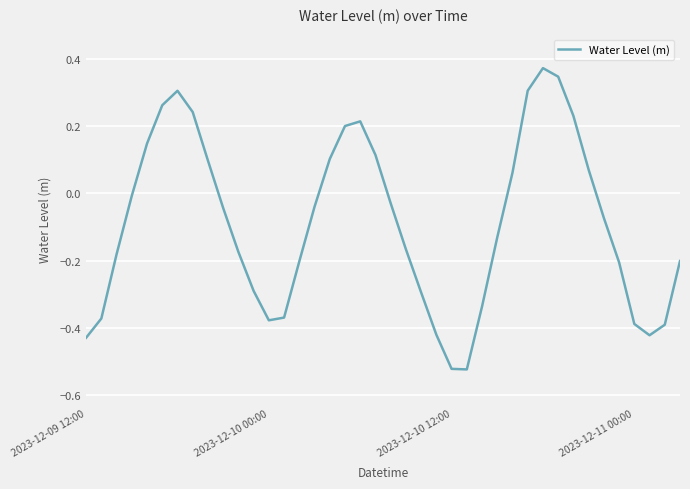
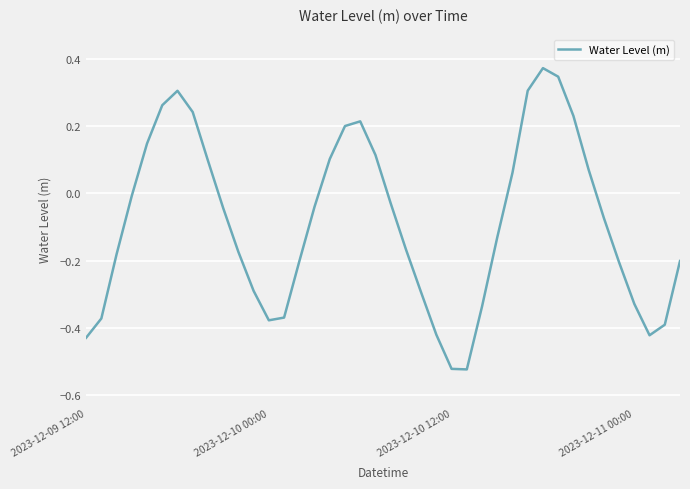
  {
    "2023-12-09 12:00": -0.43,
    "2023-12-10 00:00": -0.38,
    "2023-12-10 12:00": -0.52,
-   "2023-12-11 00:00": -0.39
+   "2023-12-11 00:00": -0.33
  }
